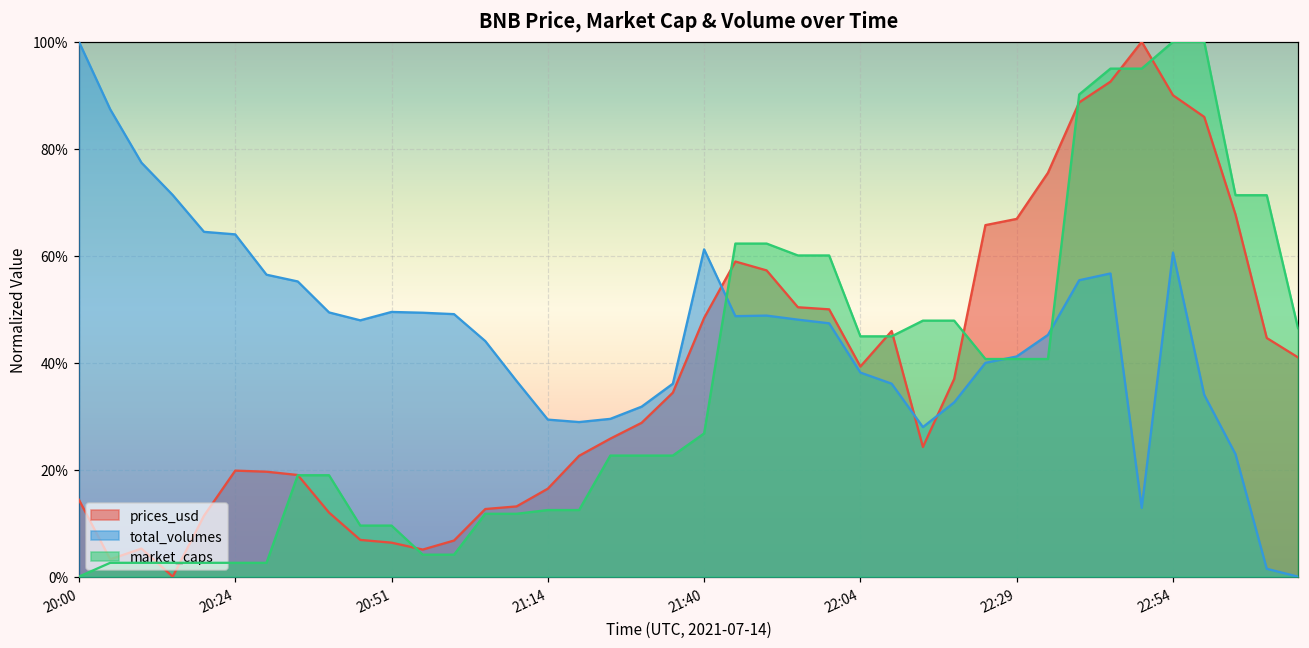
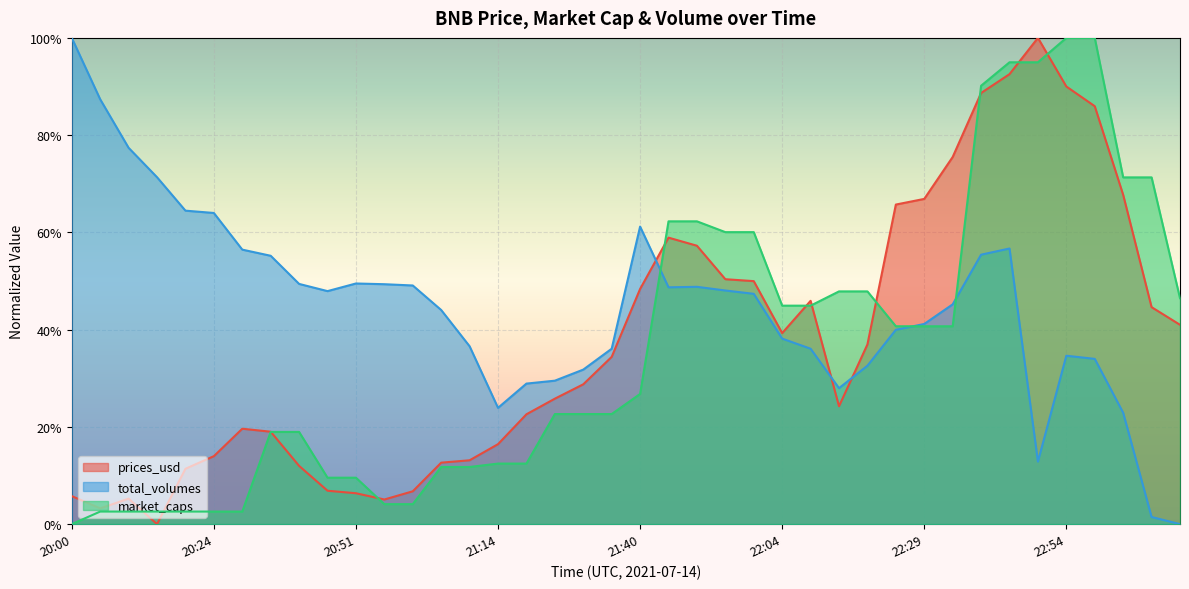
  {
    "prices_usd": {
-     "20:00": "14%",
-     "20:24": "20%",
+     "20:00": "6%",
+     "20:24": "14%",
      "20:51": "6%",
      "21:14": "16%",
      "21:40": "48%",
      "22:04": "39%",
      "22:29": "67%",
      "22:54": "90%"
    },
    "total_volumes": {
      "20:00": "100%",
      "20:24": "64%",
      "20:51": "49%",
-     "21:14": "29%",
+     "21:14": "24%",
      "21:40": "61%",
      "22:04": "38%",
-     "22:54": "61%"
+     "22:54": "35%"
    },
    "market_caps": {
      "20:00": "0%",
      "20:24": "3%",
      "20:51": "10%",
      "21:14": "12%",
      "21:40": "27%",
      "22:04": "45%",
      "22:54": "100%"
    }
  }
